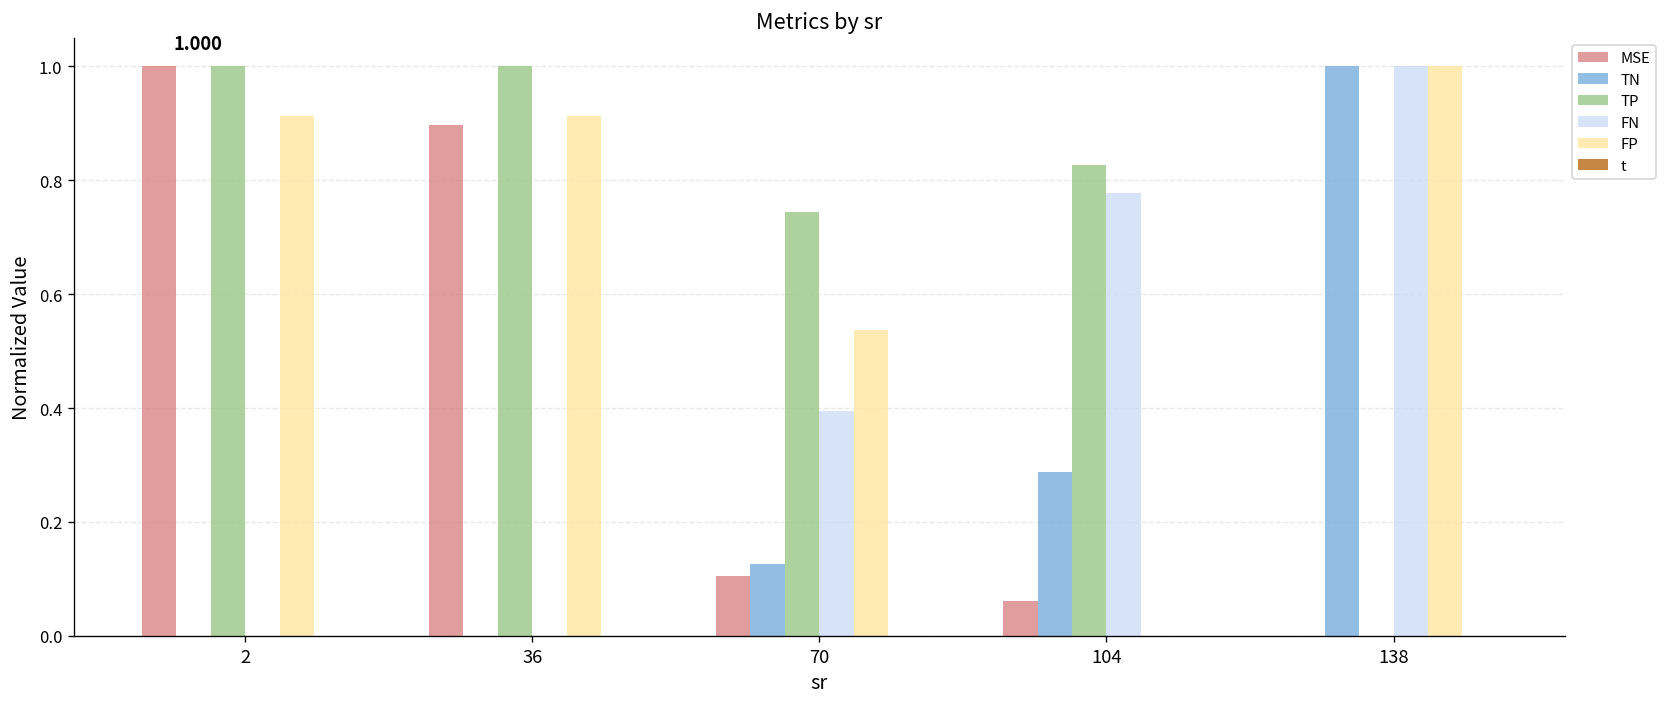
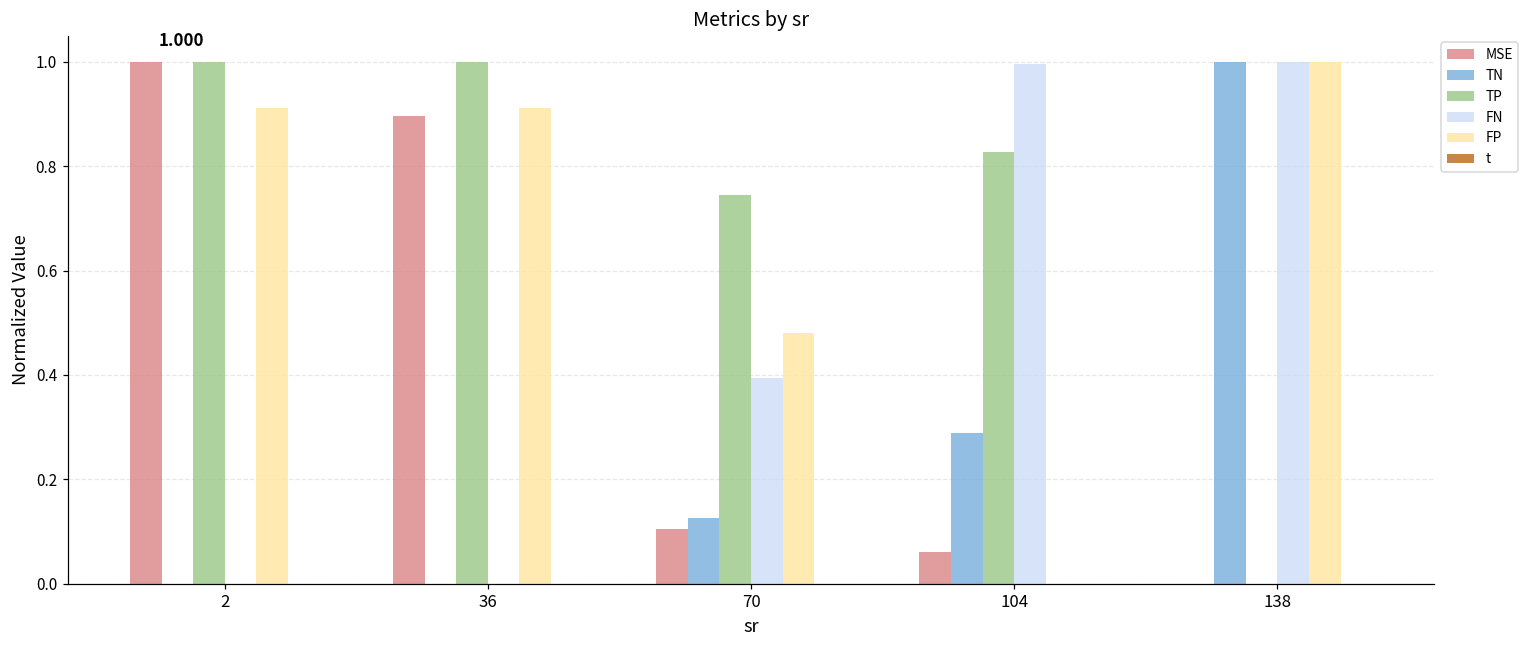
  {
    "MSE": {
      "36": 0.90,
      "70": 0.10,
      "104": 0.06,
      "138": 0.00
    },
    "TN": {
      "2": 0.00,
      "36": 0.00,
      "70": 0.13,
      "104": 0.29,
      "138": 1.00
    },
    "TP": {
      "2": 1.000
    },
    "FN": {
      "2": 0.00,
      "36": 0.00,
      "70": 0.39,
-     "104": 0.78,
+     "104": 0.99,
      "138": 1.00
    },
    "FP": {
      "2": 0.91,
      "36": 0.91,
-     "70": 0.54,
+     "70": 0.48,
      "104": 0.00,
      "138": 1.00
    },
    "t": {
      "2": 0.00,
      "36": 0.00,
      "70": 0.00,
      "104": 0.00,
      "138": 0.00
    }
  }
